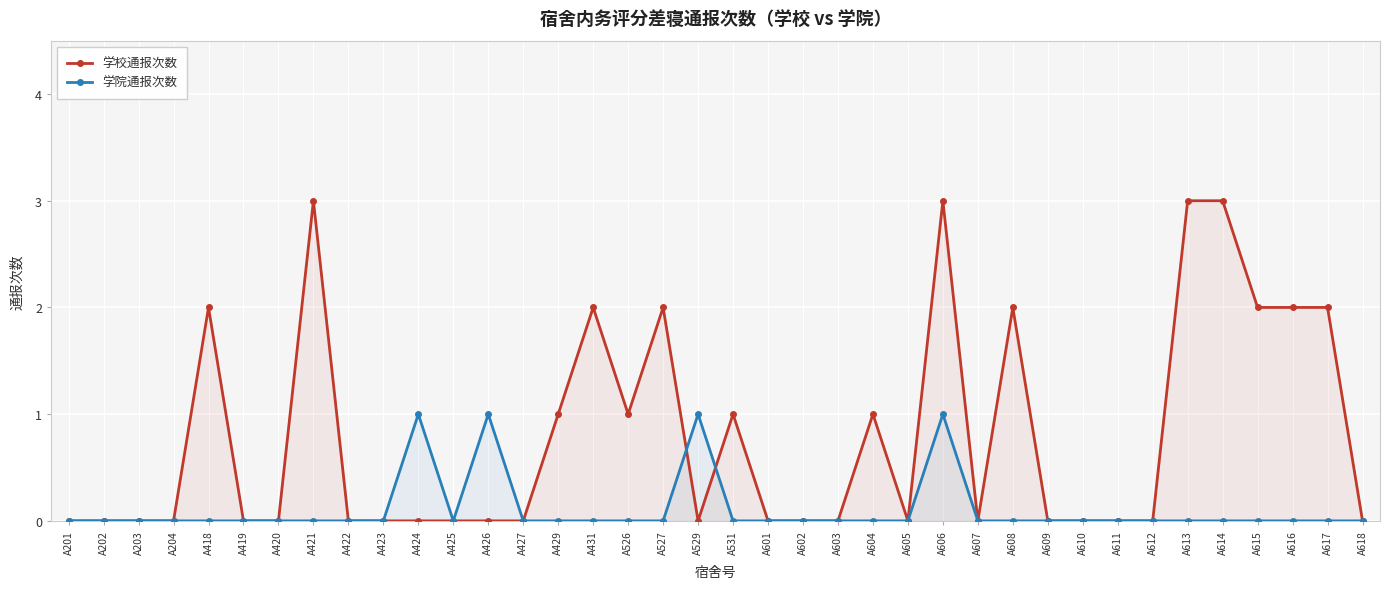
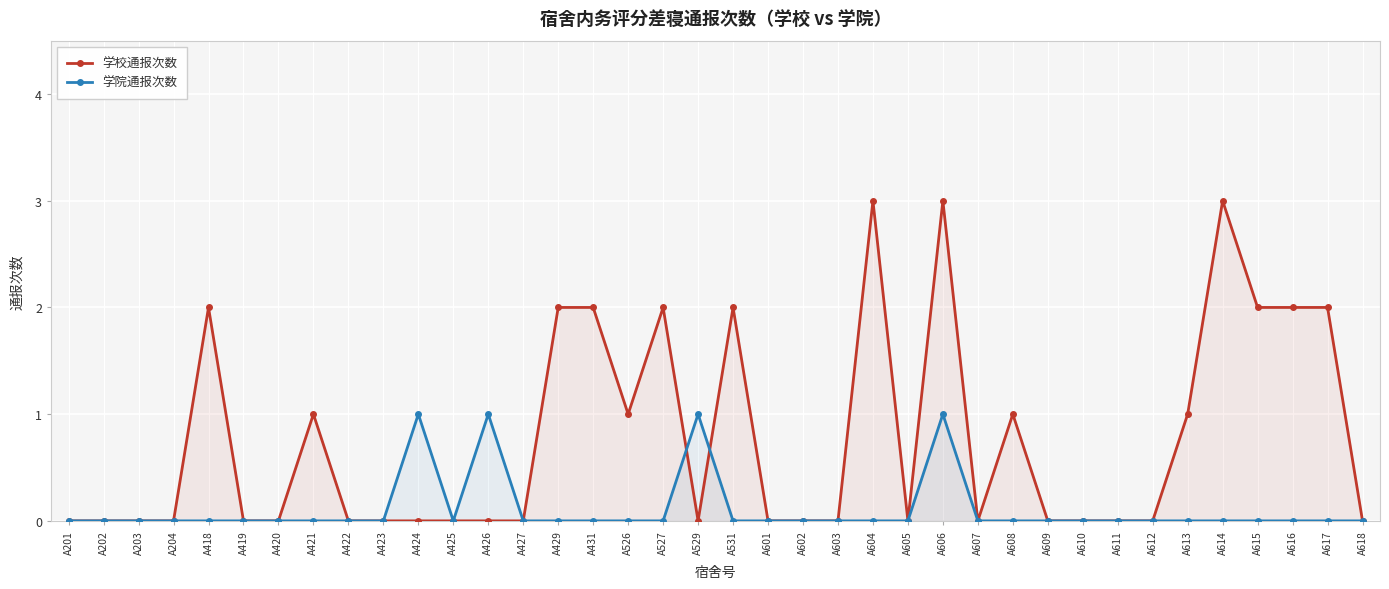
  {
    "学校通报次数": {
      "A418": 2,
-     "A421": 3,
+     "A421": 1,
      "A424": 0,
      "A426": 0,
-     "A429": 1,
+     "A429": 2,
      "A431": 2,
      "A526": 1,
      "A527": 2,
      "A529": 0,
-     "A531": 1,
-     "A604": 1,
+     "A531": 2,
+     "A604": 3,
      "A606": 3,
-     "A608": 2,
-     "A613": 3,
+     "A608": 1,
+     "A613": 1,
      "A614": 3,
      "A615": 2,
      "A616": 2,
      "A617": 2
    },
    "学院通报次数": {
      "A418": 0,
      "A421": 0,
      "A424": 1,
      "A426": 1,
      "A429": 0,
      "A431": 0,
      "A526": 0,
      "A527": 0,
      "A529": 1,
      "A531": 0,
      "A604": 0,
      "A606": 1,
      "A608": 0,
      "A613": 0,
      "A614": 0,
      "A615": 0,
      "A616": 0,
      "A617": 0
    }
  }
